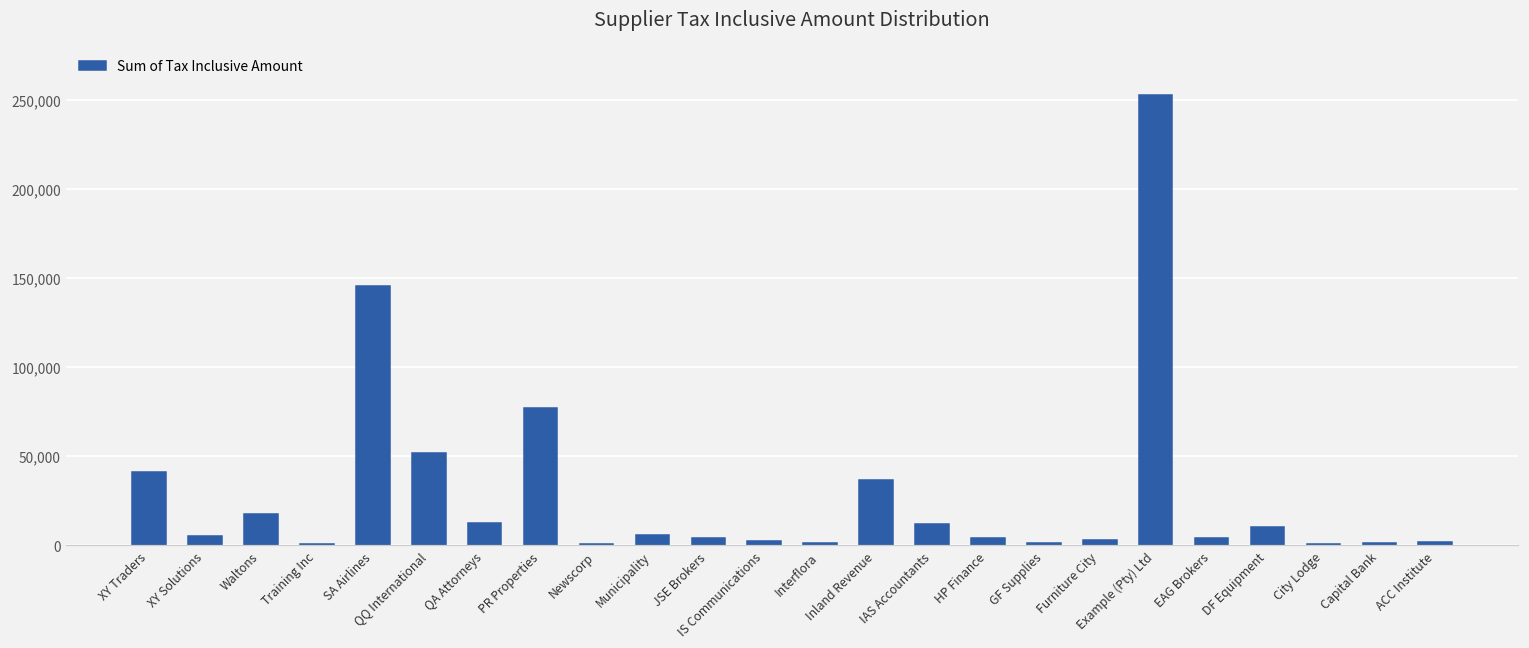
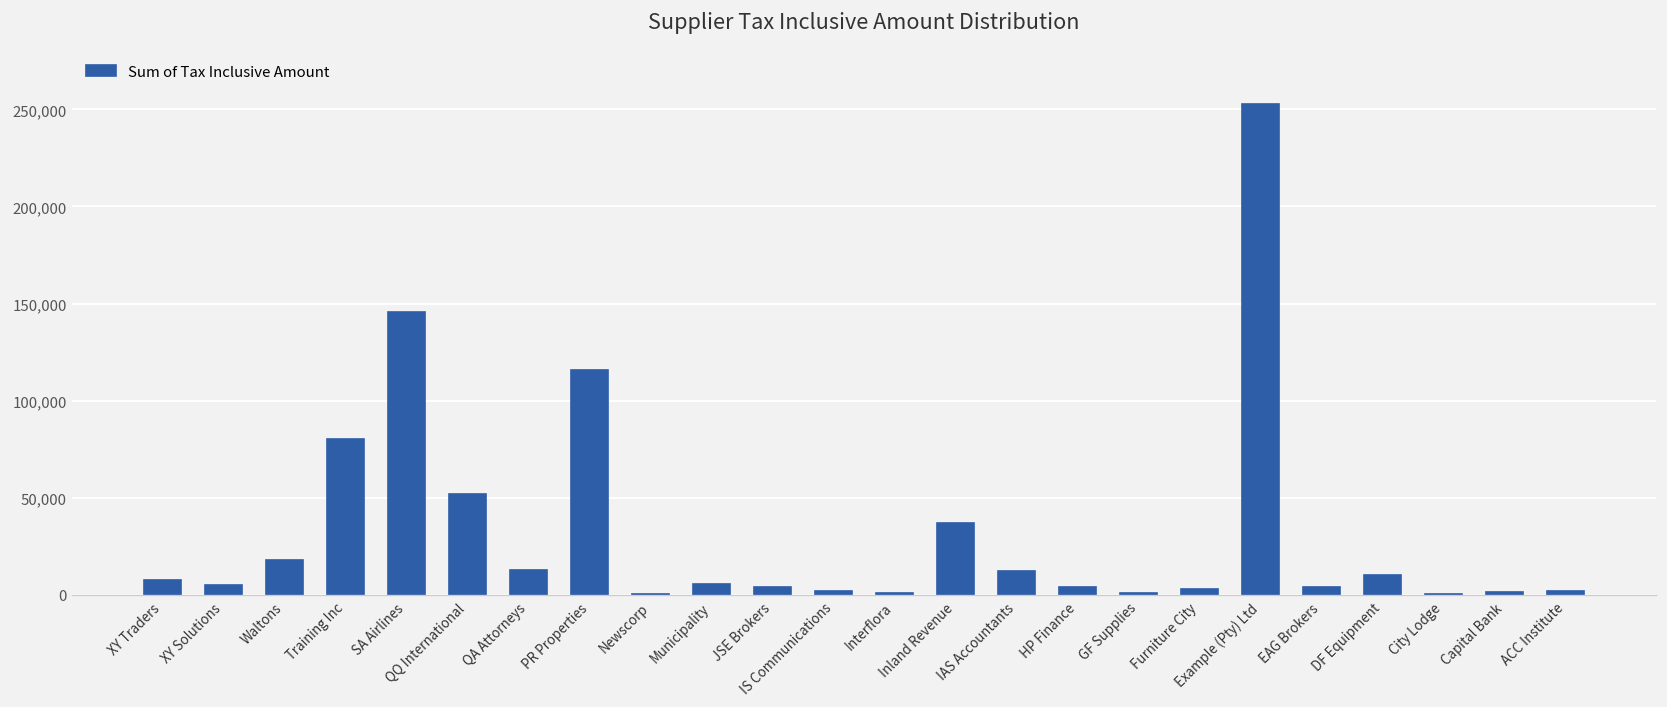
  {
-   "XY Traders": "41,000",
+   "XY Traders": "7,000",
    "XY Solutions": "5,000",
    "Waltons": "18,000",
-   "Training Inc": "1,000",
+   "Training Inc": "80,000",
    "SA Airlines": "146,000",
    "QQ International": "52,000",
    "QA Attorneys": "13,000",
-   "PR Properties": "77,000",
+   "PR Properties": "116,000",
    "Municipality": "6,000",
    "JSE Brokers": "4,000",
    "IS Communications": "2,000",
    "Inland Revenue": "37,000",
    "IAS Accountants": "12,000",
    "HP Finance": "4,000",
    "Furniture City": "3,000",
    "Example (Pty) Ltd": "253,000",
    "EAG Brokers": "4,000",
    "DF Equipment": "10,000",
    "ACC Institute": "2,000"
  }
